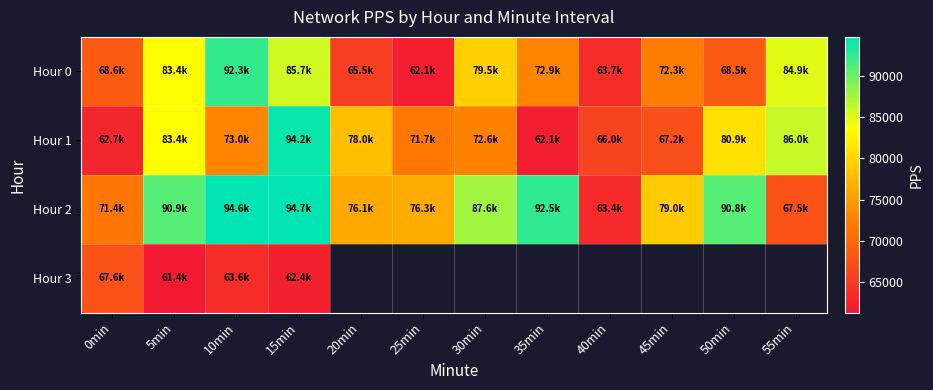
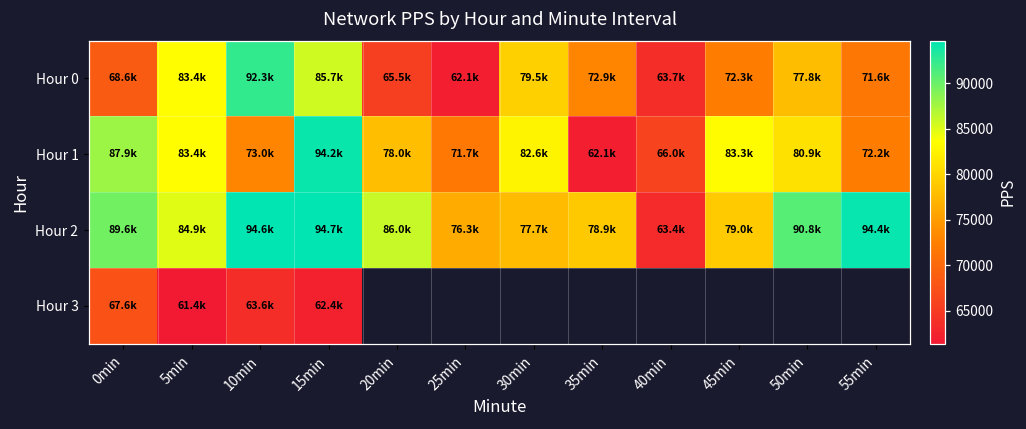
  {
    "Hour 0": {
      "0min": "68.6k",
      "5min": "83.4k",
      "10min": "92.3k",
      "15min": "85.7k",
      "20min": "65.5k",
      "25min": "62.1k",
      "30min": "79.5k",
      "35min": "72.9k",
      "40min": "63.7k",
      "45min": "72.3k",
-     "50min": "68.5k",
-     "55min": "84.9k"
+     "50min": "77.8k",
+     "55min": "71.6k"
    },
    "Hour 1": {
-     "0min": "62.7k",
+     "0min": "87.9k",
      "5min": "83.4k",
      "10min": "73.0k",
      "15min": "94.2k",
      "20min": "78.0k",
      "25min": "71.7k",
-     "30min": "72.6k",
+     "30min": "82.6k",
      "35min": "62.1k",
      "40min": "66.0k",
-     "45min": "67.2k",
+     "45min": "83.3k",
      "50min": "80.9k",
-     "55min": "86.0k"
+     "55min": "72.2k"
    },
    "Hour 2": {
-     "0min": "71.4k",
-     "5min": "90.9k",
+     "0min": "89.6k",
+     "5min": "84.9k",
      "10min": "94.6k",
      "15min": "94.7k",
-     "20min": "76.1k",
+     "20min": "86.0k",
      "25min": "76.3k",
-     "30min": "87.6k",
-     "35min": "92.5k",
+     "30min": "77.7k",
+     "35min": "78.9k",
      "40min": "63.4k",
      "45min": "79.0k",
      "50min": "90.8k",
-     "55min": "67.5k"
+     "55min": "94.4k"
    },
    "Hour 3": {
      "0min": "67.6k",
      "5min": "61.4k",
      "10min": "63.6k",
      "15min": "62.4k"
    }
  }
